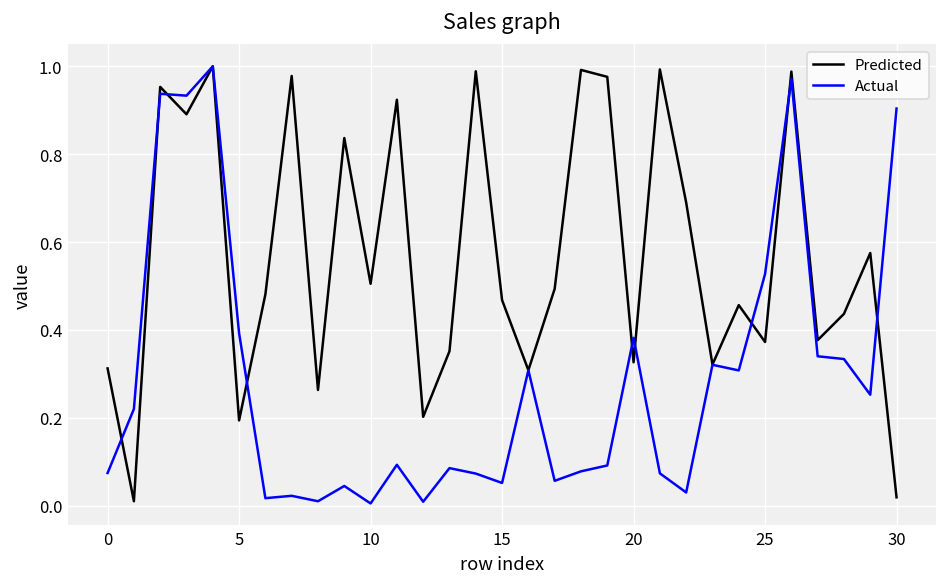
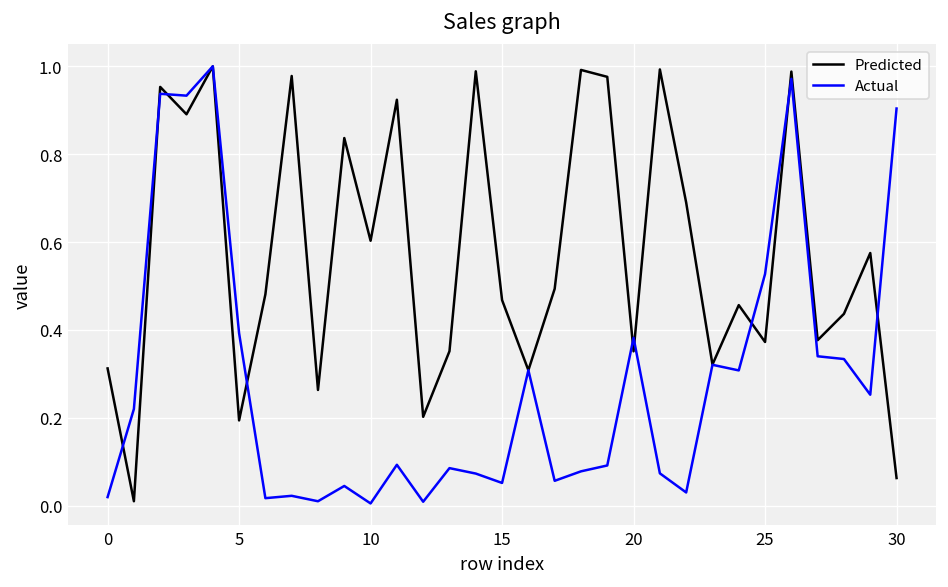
  {
    "Predicted": {
      "0": 0.31,
      "5": 0.19,
-     "10": 0.51,
+     "10": 0.60,
      "15": 0.47,
-     "20": 0.33,
+     "20": 0.35,
      "25": 0.37,
-     "30": 0.02
+     "30": 0.06
    },
    "Actual": {
-     "0": 0.07,
+     "0": 0.02,
      "5": 0.39,
      "10": 0.01,
      "15": 0.05,
      "20": 0.38,
      "25": 0.53,
      "30": 0.90
    }
  }
